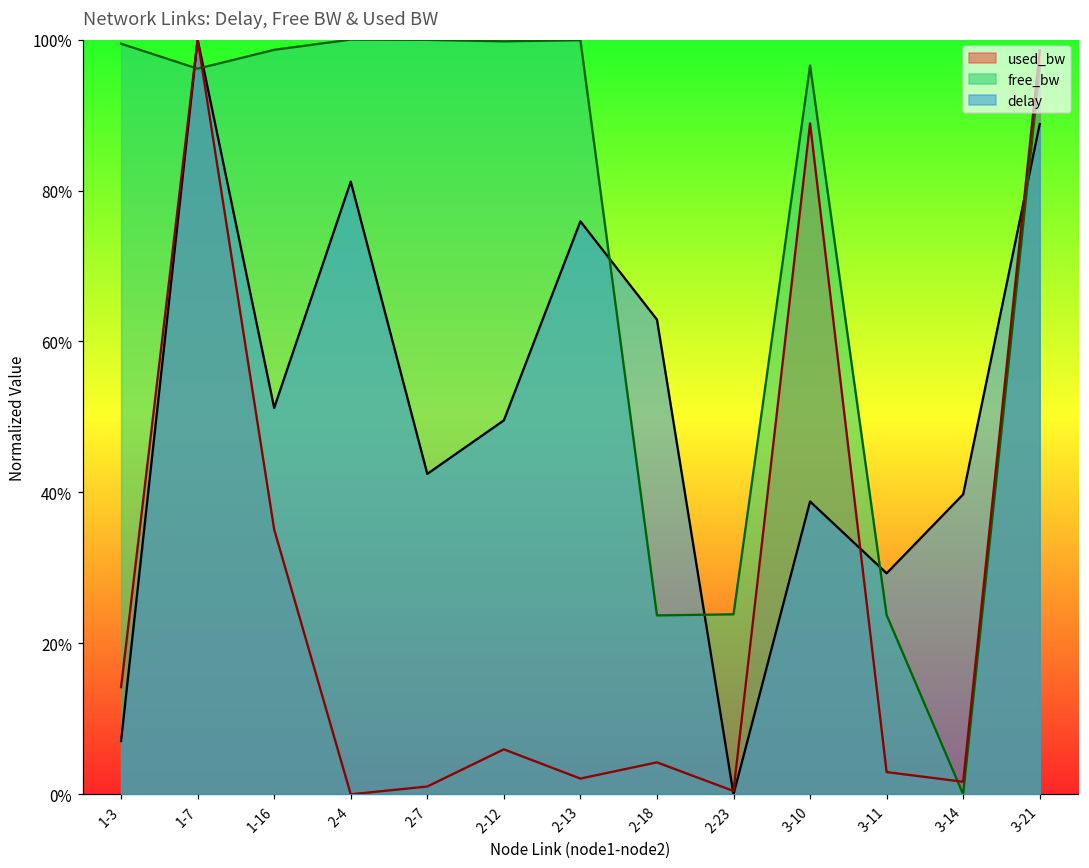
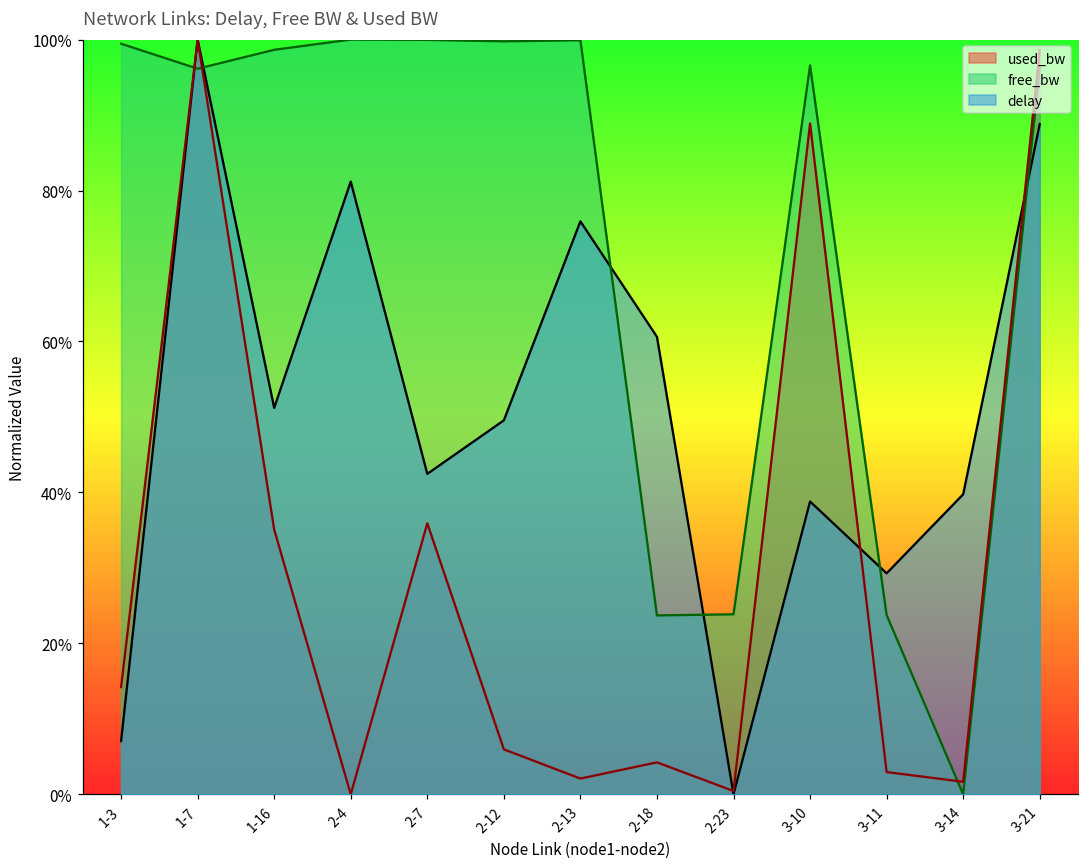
  {
    "used_bw": {
      "1-3": "14%",
      "1-16": "35%",
      "2-4": "0%",
-     "2-7": "1%",
+     "2-7": "36%",
      "2-12": "6%",
      "2-13": "2%",
      "2-18": "4%",
      "2-23": "0%",
      "3-10": "89%",
      "3-11": "3%",
      "3-14": "2%"
    },
    "free_bw": {
      "1-3": "99%",
      "1-7": "96%",
      "1-16": "99%",
      "2-4": "100%",
      "2-7": "100%",
      "2-12": "100%",
      "2-13": "100%",
      "2-18": "24%",
      "2-23": "24%",
      "3-10": "97%",
      "3-11": "24%",
      "3-14": "0%"
    },
    "delay": {
      "1-3": "7%",
      "1-16": "51%",
      "2-4": "81%",
      "2-7": "42%",
      "2-12": "50%",
      "2-13": "76%",
-     "2-18": "63%",
+     "2-18": "61%",
      "2-23": "0%",
      "3-10": "39%",
      "3-11": "29%",
      "3-14": "40%",
      "3-21": "89%"
    }
  }
